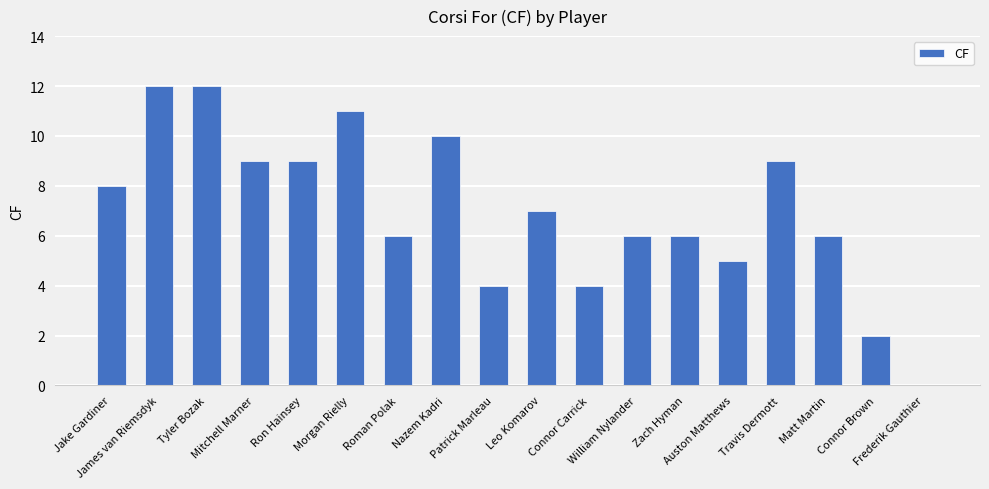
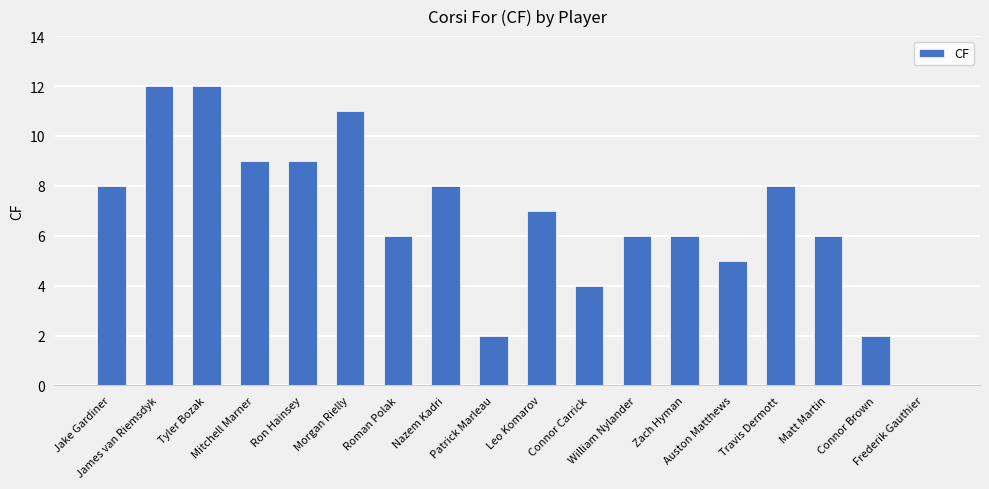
  {
    "Jake Gardiner": 8,
    "James van Riemsdyk": 12,
    "Tyler Bozak": 12,
    "Mitchell Marner": 9,
    "Ron Hainsey": 9,
    "Morgan Rielly": 11,
    "Roman Polak": 6,
-   "Nazem Kadri": 10,
-   "Patrick Marleau": 4,
+   "Nazem Kadri": 8,
+   "Patrick Marleau": 2,
    "Leo Komarov": 7,
    "Connor Carrick": 4,
    "William Nylander": 6,
    "Zach Hyman": 6,
    "Auston Matthews": 5,
-   "Travis Dermott": 9,
+   "Travis Dermott": 8,
    "Matt Martin": 6,
    "Connor Brown": 2,
    "Frederik Gauthier": 0
  }
